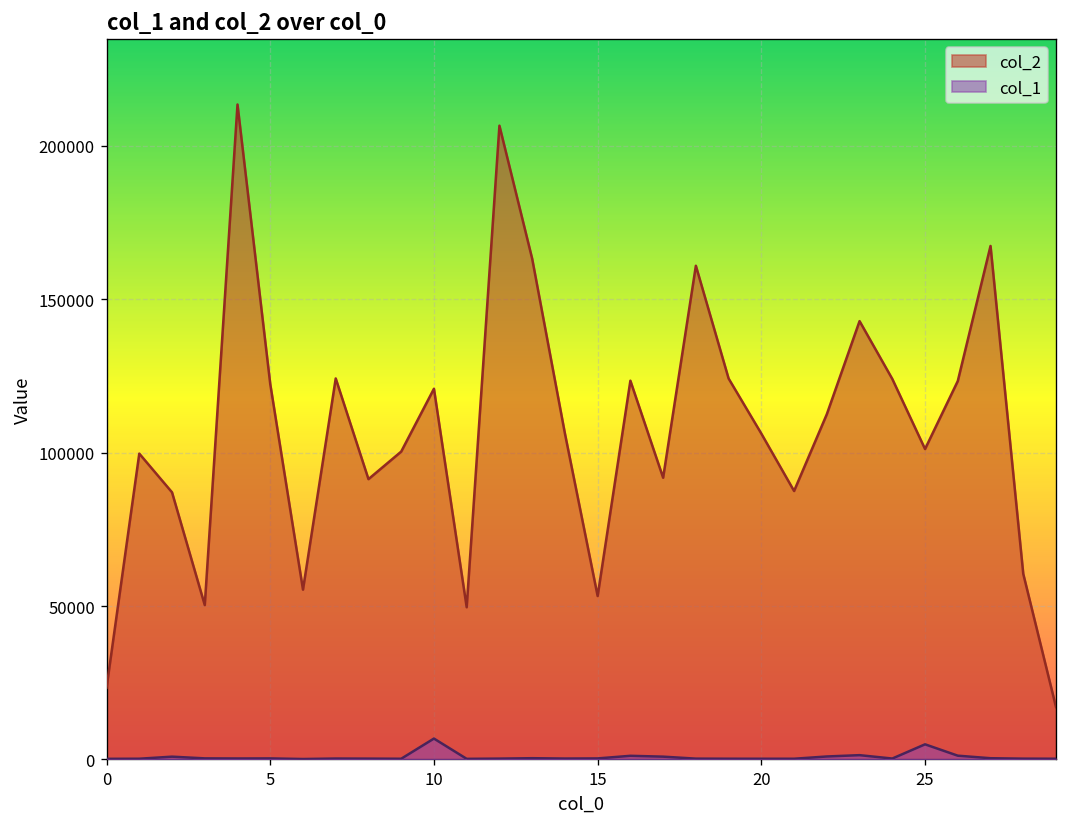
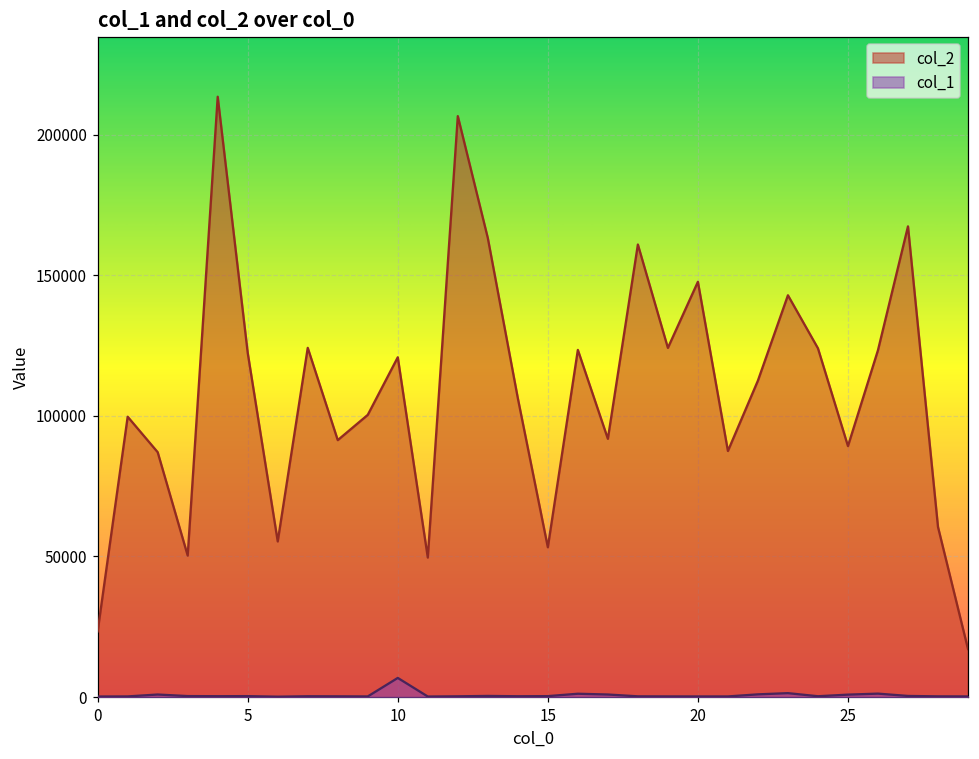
  {
    "col_2": {
      "0": 23000,
      "5": 122000,
      "10": 121000,
      "15": 53000,
-     "20": 106000,
-     "25": 101000
+     "20": 148000,
+     "25": 89000
    },
    "col_1": {
      "0": 0,
      "5": 0,
      "10": 7000,
      "15": 0,
      "20": 0,
-     "25": 5000
+     "25": 1000
    }
  }
